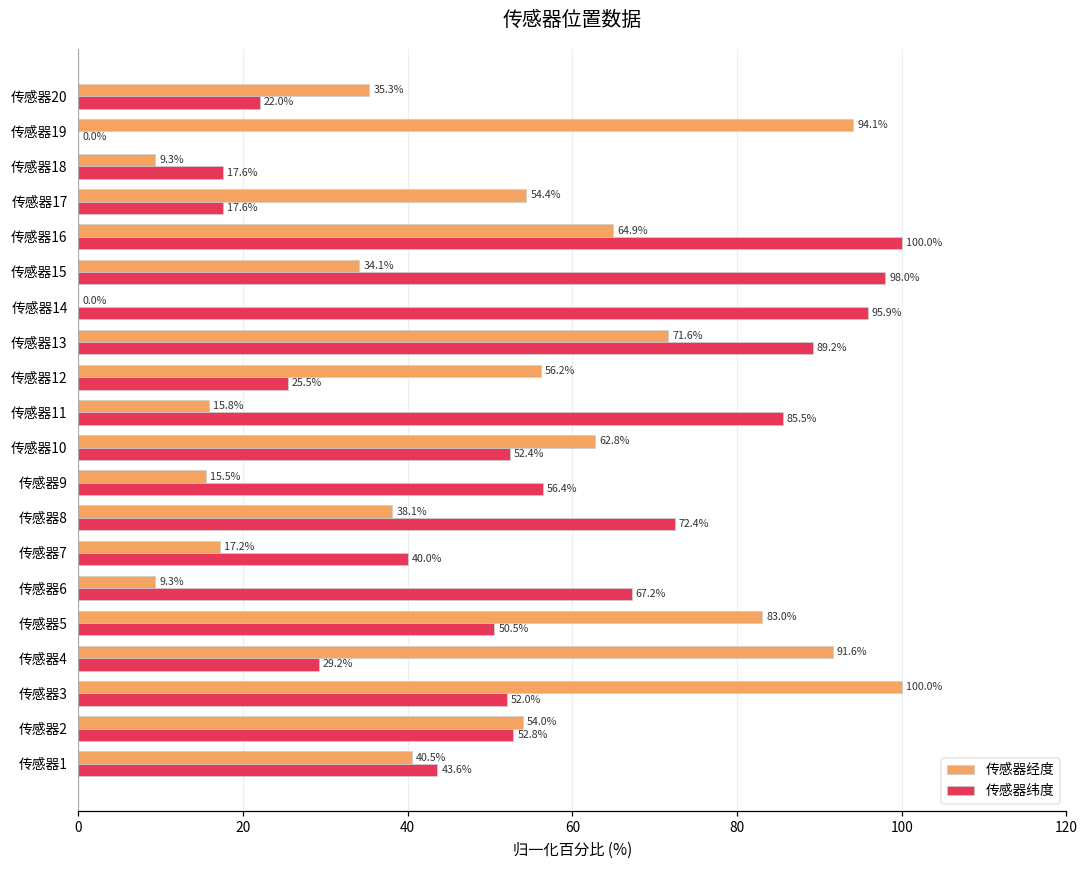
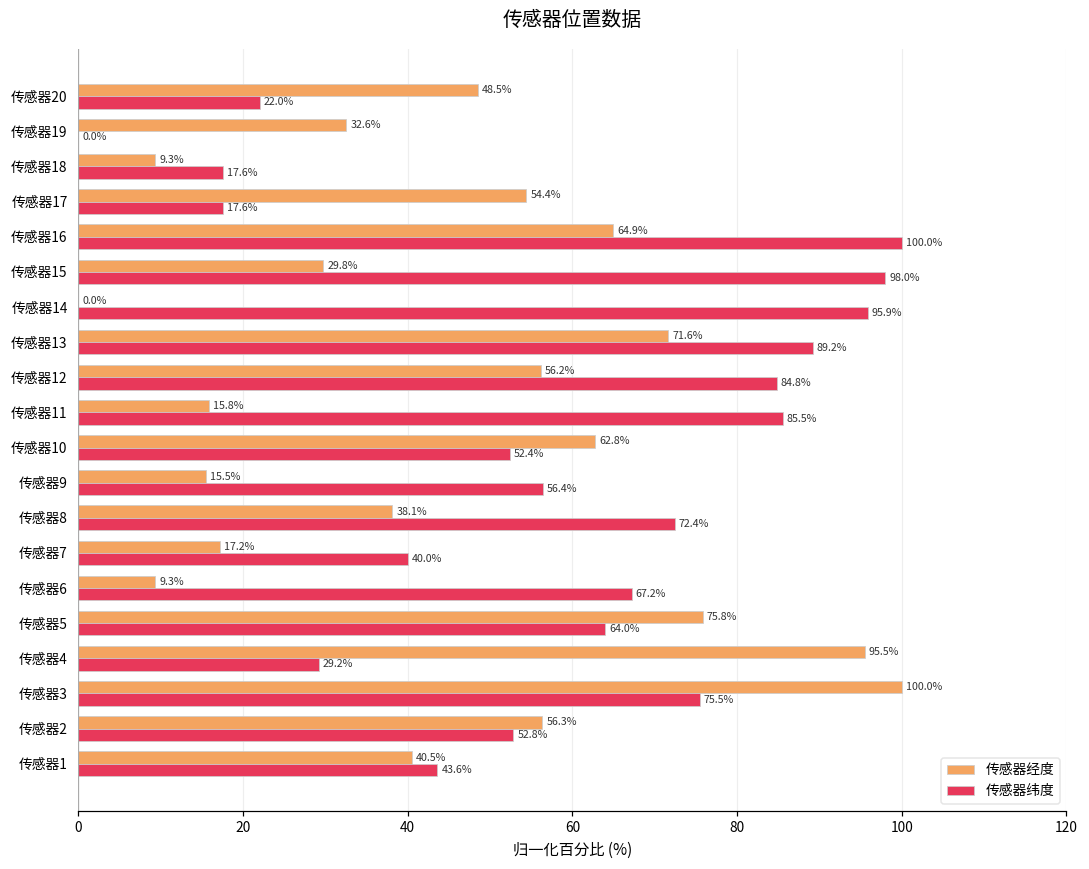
  {
    "传感器经度": {
-     "传感器20": "35.3%",
-     "传感器19": "94.1%",
+     "传感器20": "48.5%",
+     "传感器19": "32.6%",
      "传感器18": "9.3%",
      "传感器17": "54.4%",
      "传感器16": "64.9%",
-     "传感器15": "34.1%",
+     "传感器15": "29.8%",
      "传感器14": "0.0%",
      "传感器13": "71.6%",
      "传感器12": "56.2%",
      "传感器11": "15.8%",
      "传感器10": "62.8%",
      "传感器9": "15.5%",
      "传感器8": "38.1%",
      "传感器7": "17.2%",
      "传感器6": "9.3%",
-     "传感器5": "83.0%",
-     "传感器4": "91.6%",
+     "传感器5": "75.8%",
+     "传感器4": "95.5%",
      "传感器3": "100.0%",
-     "传感器2": "54.0%",
+     "传感器2": "56.3%",
      "传感器1": "40.5%"
    },
    "传感器纬度": {
      "传感器20": "22.0%",
      "传感器19": "0.0%",
      "传感器18": "17.6%",
      "传感器17": "17.6%",
      "传感器16": "100.0%",
      "传感器15": "98.0%",
      "传感器14": "95.9%",
      "传感器13": "89.2%",
-     "传感器12": "25.5%",
+     "传感器12": "84.8%",
      "传感器11": "85.5%",
      "传感器10": "52.4%",
      "传感器9": "56.4%",
      "传感器8": "72.4%",
      "传感器7": "40.0%",
      "传感器6": "67.2%",
-     "传感器5": "50.5%",
+     "传感器5": "64.0%",
      "传感器4": "29.2%",
-     "传感器3": "52.0%",
+     "传感器3": "75.5%",
      "传感器2": "52.8%",
      "传感器1": "43.6%"
    }
  }
